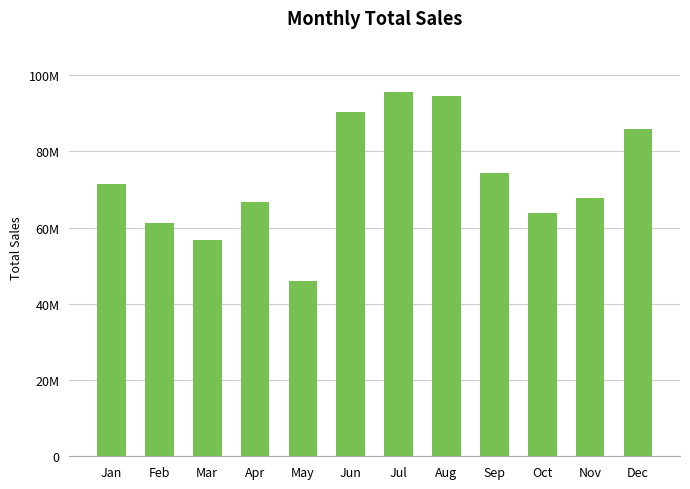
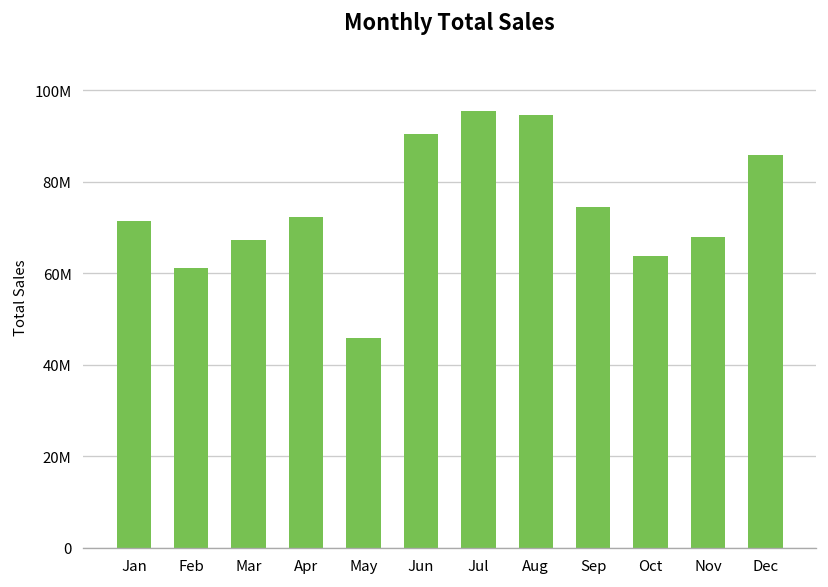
  {
    "Jan": 71000000,
    "Feb": 61000000,
-   "Mar": 57000000,
-   "Apr": 67000000,
+   "Mar": 67000000,
+   "Apr": 72000000,
    "May": 46000000,
    "Jun": 90000000,
    "Jul": 95000000,
    "Aug": 95000000,
    "Sep": 74000000,
    "Oct": 64000000,
    "Nov": 68000000,
    "Dec": 86000000
  }
